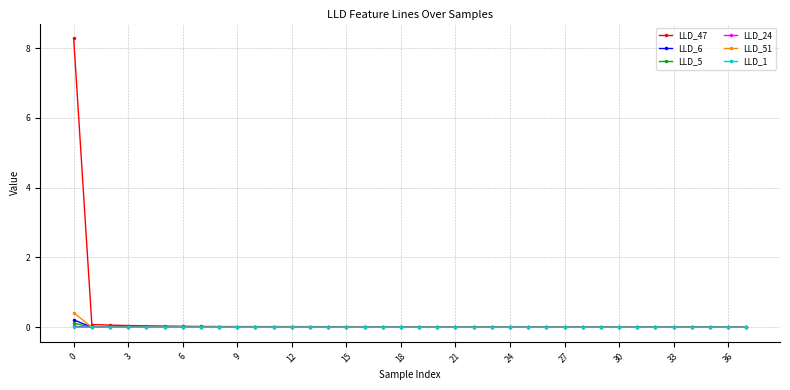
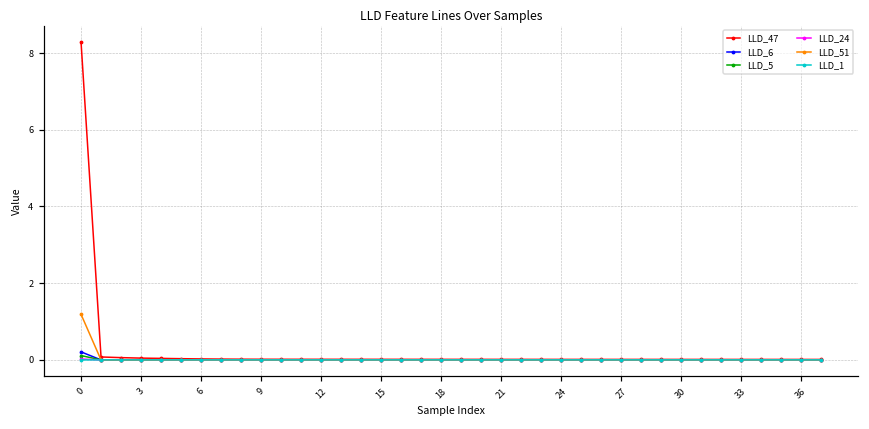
  {
    "LLD_47": {
      "0": 8.3
    },
    "LLD_6": {
      "0": 0.2
    },
    "LLD_5": {
      "0": 0.1
    },
    "LLD_51": {
-     "0": 0.4
+     "0": 1.2
    }
  }
